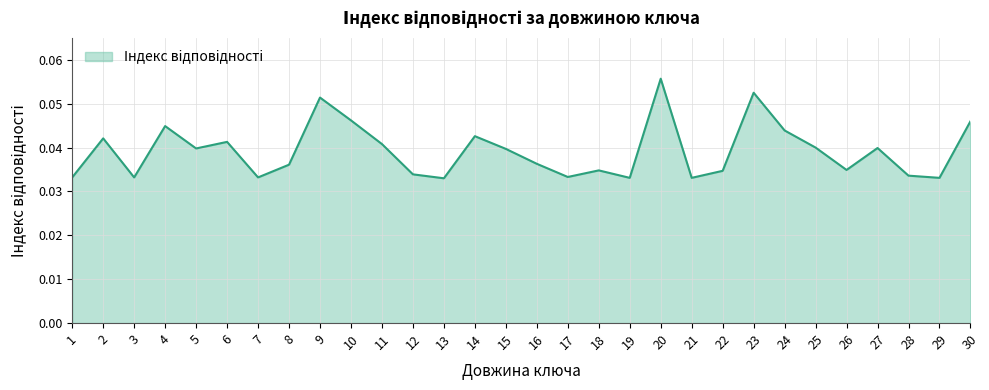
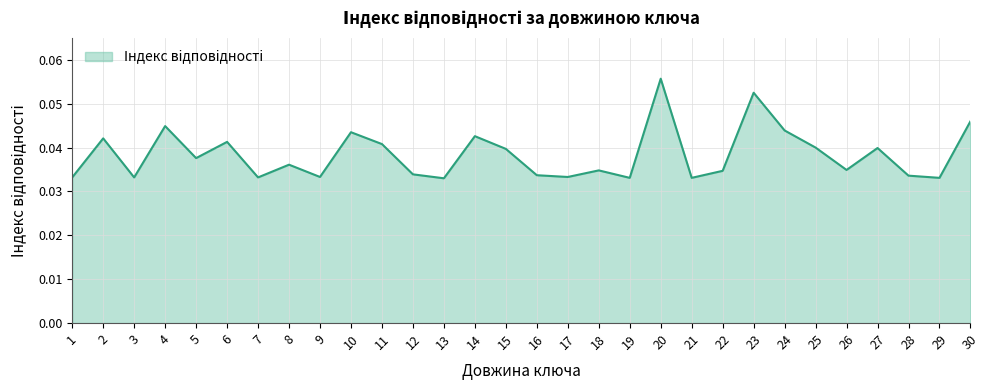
  {
    "1": 0.033,
    "2": 0.042,
    "3": 0.033,
    "4": 0.045,
-   "5": 0.040,
+   "5": 0.038,
    "6": 0.041,
    "7": 0.033,
    "8": 0.036,
-   "9": 0.051,
-   "10": 0.046,
+   "9": 0.033,
+   "10": 0.044,
    "11": 0.041,
    "12": 0.034,
    "13": 0.033,
    "14": 0.043,
    "15": 0.040,
-   "16": 0.036,
+   "16": 0.034,
    "17": 0.033,
    "18": 0.035,
    "19": 0.033,
    "20": 0.056,
    "21": 0.033,
    "22": 0.035,
    "23": 0.053,
    "24": 0.044,
    "25": 0.040,
    "26": 0.035,
    "27": 0.040,
    "28": 0.034,
    "29": 0.033,
    "30": 0.046
  }
